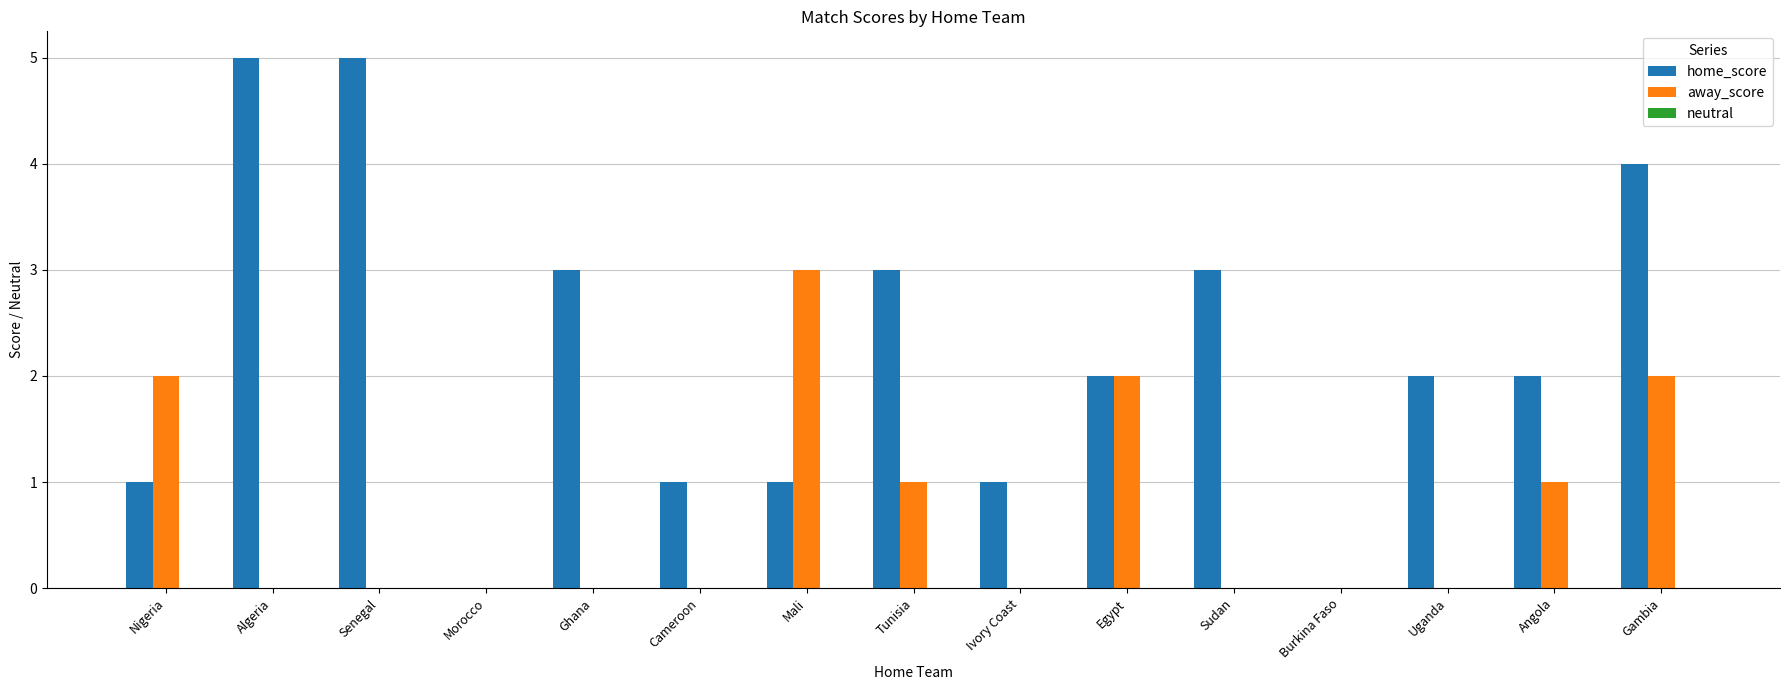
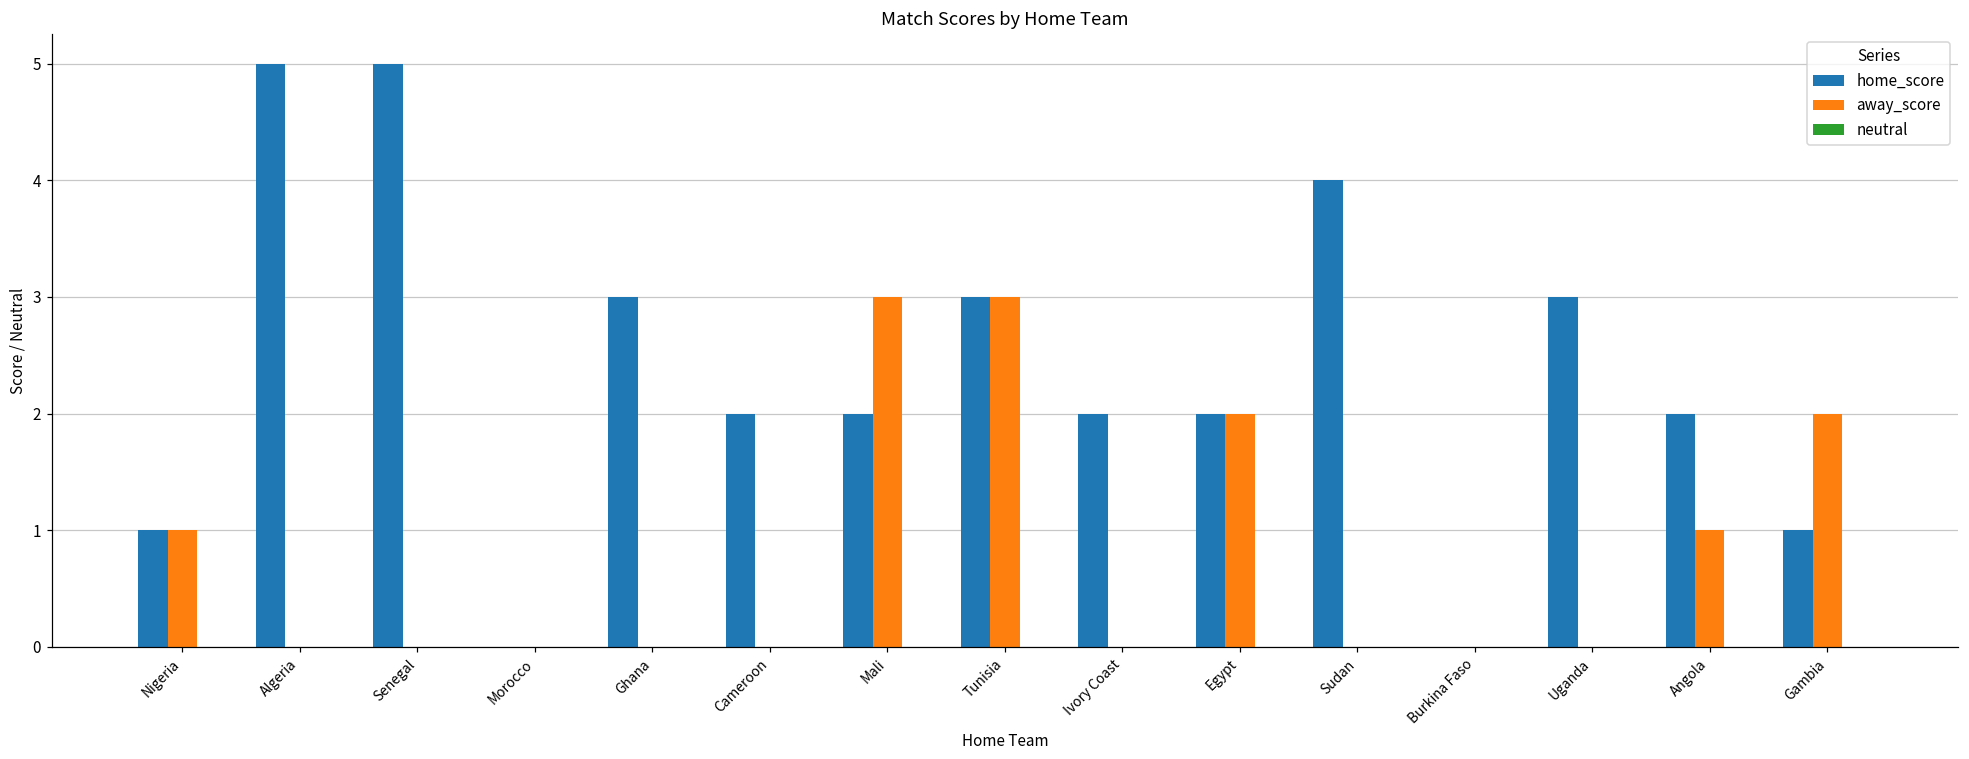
  {
    "home_score": {
      "Nigeria": 1,
      "Algeria": 5,
      "Senegal": 5,
      "Morocco": 0,
      "Ghana": 3,
-     "Cameroon": 1,
-     "Mali": 1,
+     "Cameroon": 2,
+     "Mali": 2,
      "Tunisia": 3,
-     "Ivory Coast": 1,
+     "Ivory Coast": 2,
      "Egypt": 2,
-     "Sudan": 3,
+     "Sudan": 4,
      "Burkina Faso": 0,
-     "Uganda": 2,
+     "Uganda": 3,
      "Angola": 2,
-     "Gambia": 4
+     "Gambia": 1
    },
    "away_score": {
-     "Nigeria": 2,
+     "Nigeria": 1,
      "Algeria": 0,
      "Senegal": 0,
      "Morocco": 0,
      "Ghana": 0,
      "Cameroon": 0,
      "Mali": 3,
-     "Tunisia": 1,
+     "Tunisia": 3,
      "Ivory Coast": 0,
      "Egypt": 2,
      "Sudan": 0,
      "Burkina Faso": 0,
      "Uganda": 0,
      "Angola": 1,
      "Gambia": 2
    },
    "neutral": {
      "Nigeria": 0,
      "Algeria": 0,
      "Senegal": 0,
      "Morocco": 0,
      "Ghana": 0,
      "Cameroon": 0,
      "Mali": 0,
      "Tunisia": 0,
      "Ivory Coast": 0,
      "Egypt": 0,
      "Sudan": 0,
      "Burkina Faso": 0,
      "Uganda": 0,
      "Angola": 0,
      "Gambia": 0
    }
  }
